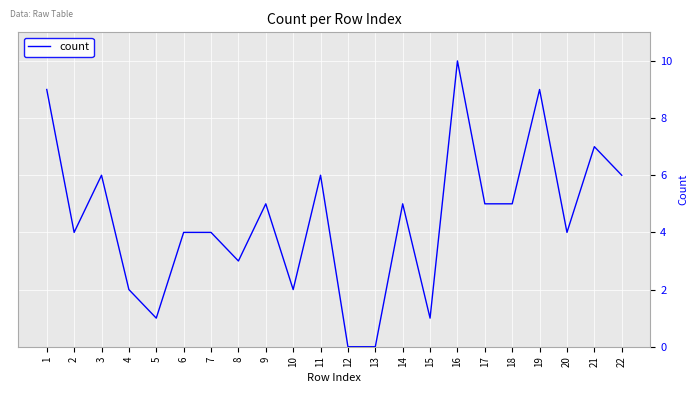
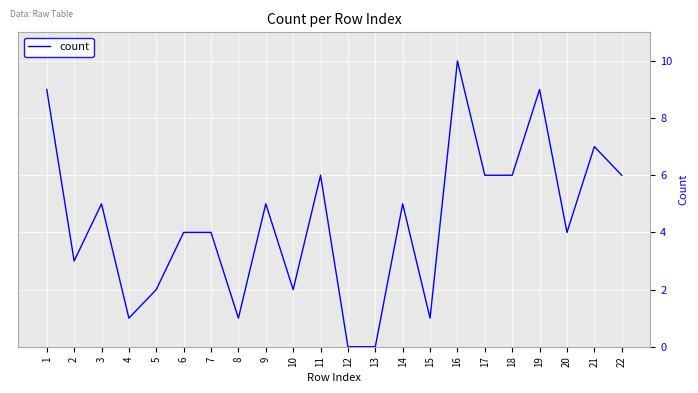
  {
    "1": 9,
-   "2": 4,
-   "3": 6,
-   "4": 2,
-   "5": 1,
+   "2": 3,
+   "3": 5,
+   "4": 1,
+   "5": 2,
    "6": 4,
    "7": 4,
-   "8": 3,
+   "8": 1,
    "9": 5,
    "10": 2,
    "11": 6,
    "12": 0,
    "13": 0,
    "14": 5,
    "15": 1,
    "16": 10,
-   "17": 5,
-   "18": 5,
+   "17": 6,
+   "18": 6,
    "19": 9,
    "20": 4,
    "21": 7,
    "22": 6
  }
